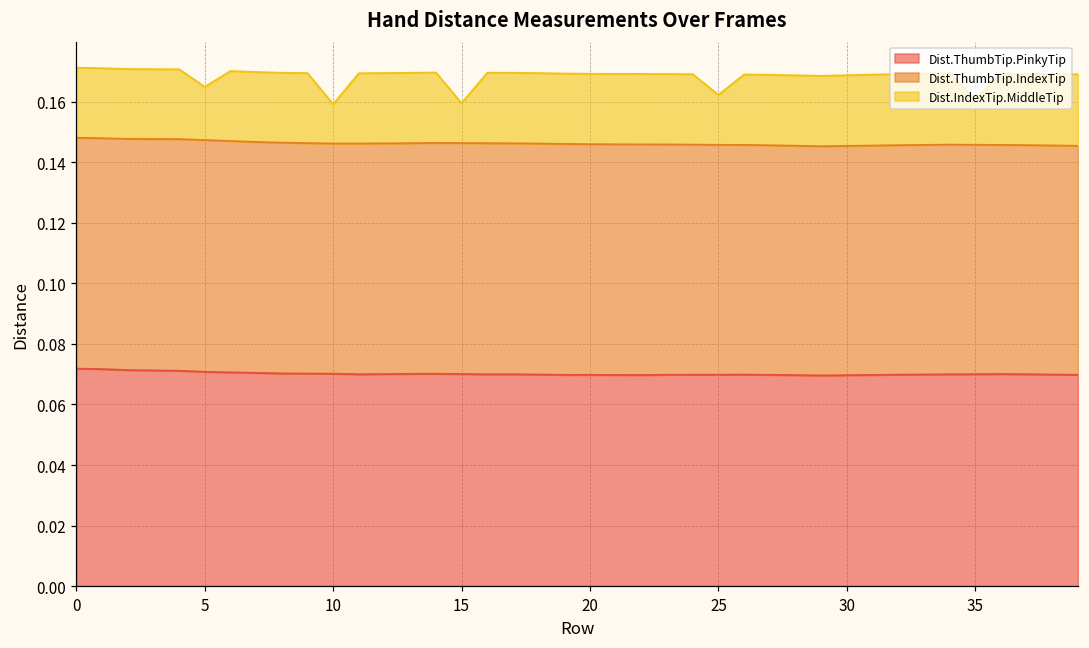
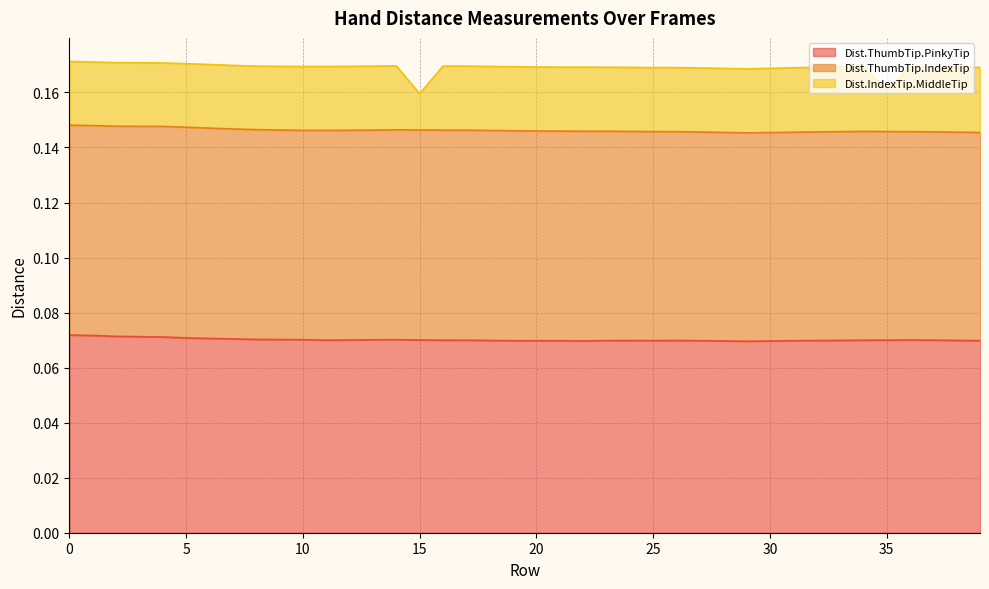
  {
    "Dist.IndexTip.MiddleTip": {
      "0": 0.023,
-     "5": 0.018,
-     "10": 0.013,
+     "5": 0.023,
+     "10": 0.023,
      "15": 0.013,
      "20": 0.023,
-     "25": 0.017,
+     "25": 0.023,
      "30": 0.023
    }
  }
